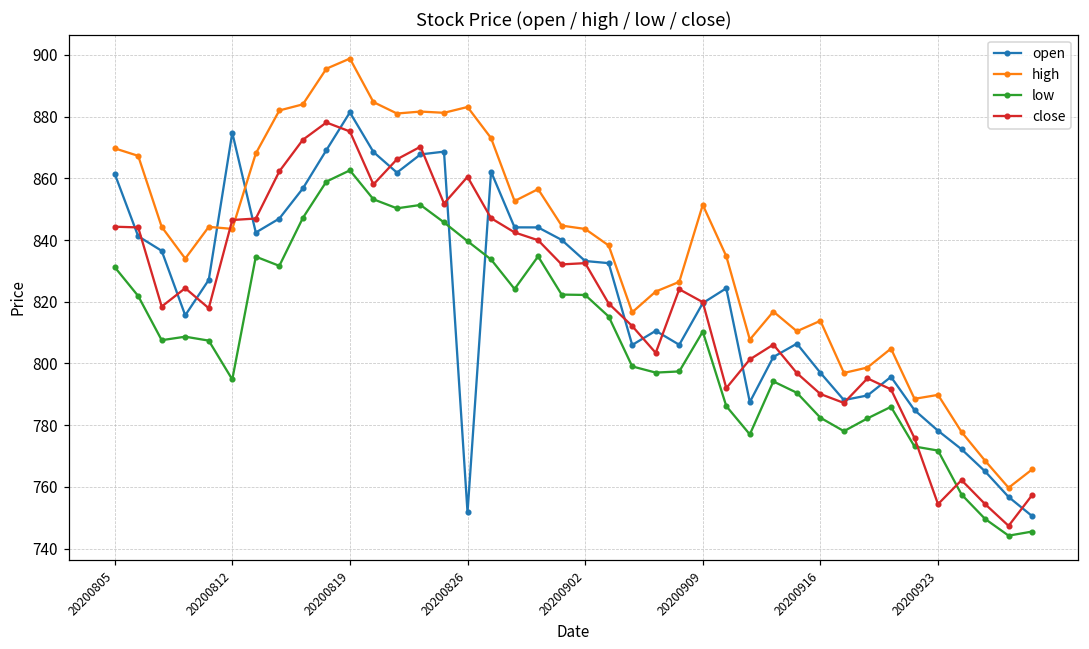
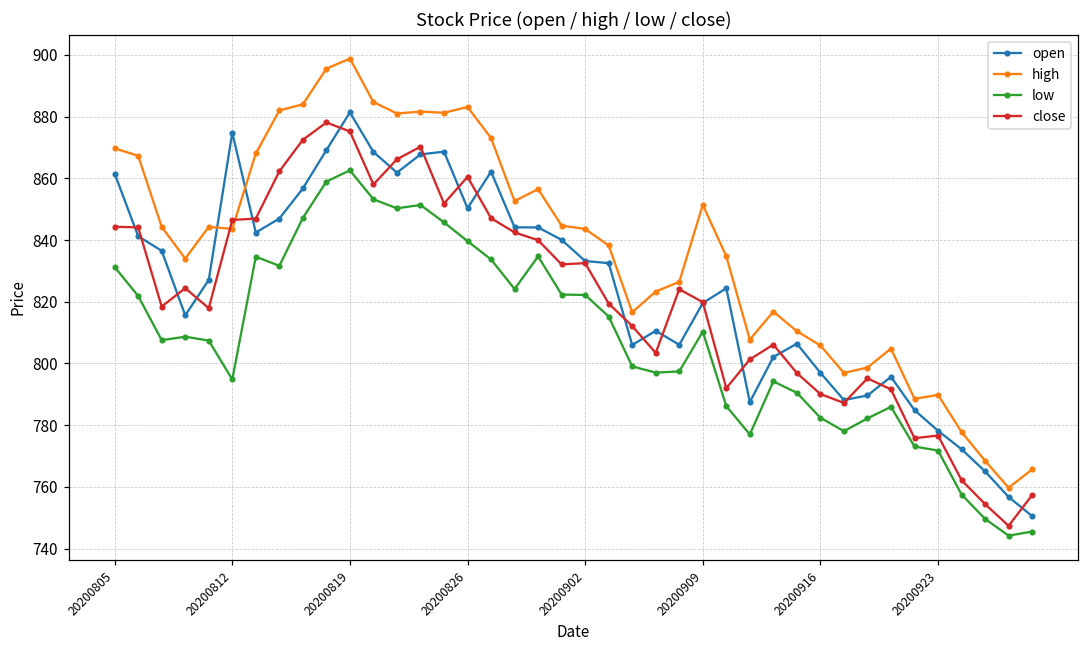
  {
    "open": {
      "20200805": 862,
      "20200812": 875,
      "20200819": 881,
-     "20200826": 752,
+     "20200826": 850,
      "20200916": 797,
      "20200923": 778
    },
    "high": {
      "20200805": 870,
      "20200812": 844,
      "20200819": 899,
      "20200826": 883,
      "20200902": 844,
      "20200909": 851,
-     "20200916": 814,
+     "20200916": 806,
      "20200923": 790
    },
    "low": {
      "20200805": 831,
      "20200812": 795,
      "20200819": 863,
      "20200826": 840,
      "20200902": 822,
      "20200909": 810,
      "20200916": 782,
      "20200923": 772
    },
    "close": {
      "20200805": 844,
      "20200812": 847,
      "20200819": 875,
      "20200826": 860,
      "20200916": 790,
-     "20200923": 754
+     "20200923": 777
    }
  }
